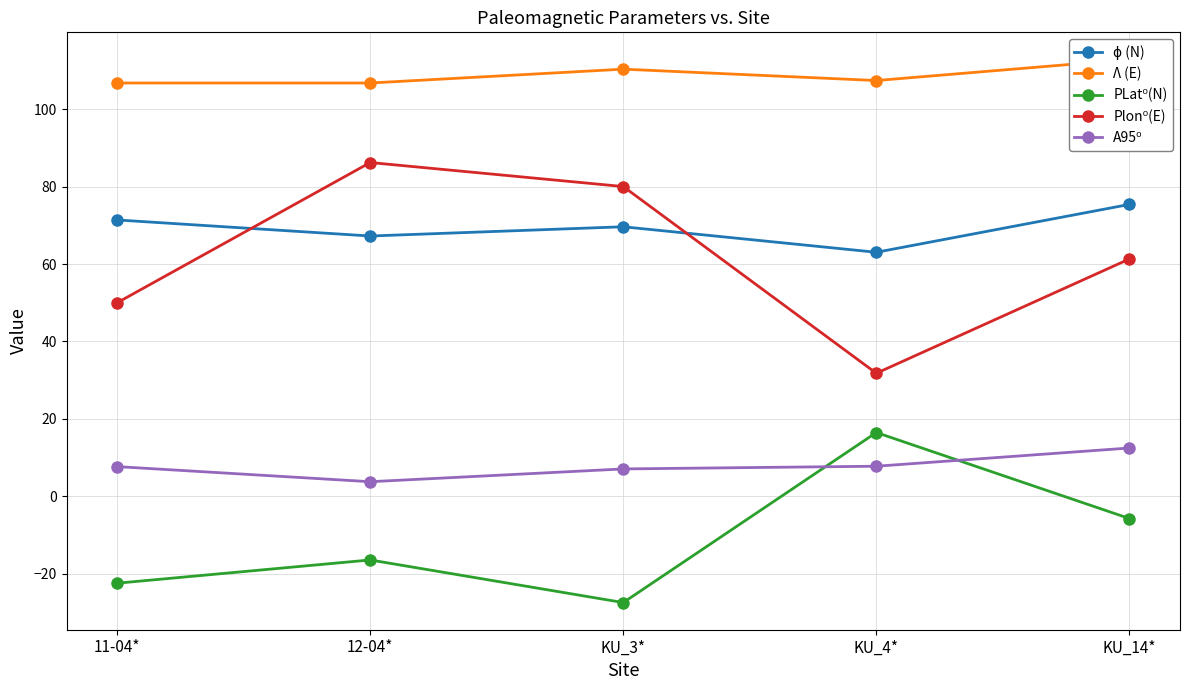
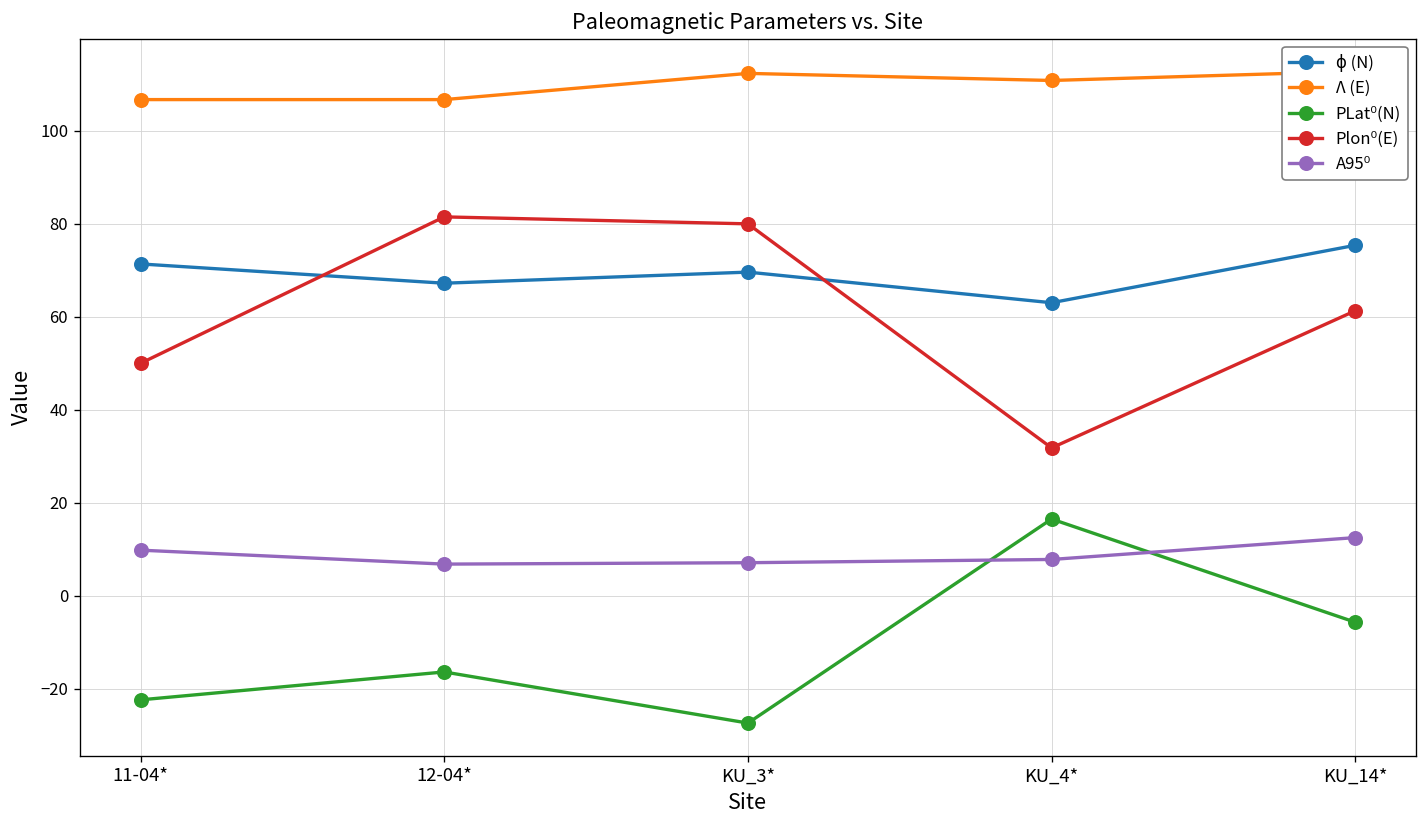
  {
    "ϕ (N)": {
      "11-04*": 71,
      "12-04*": 67,
      "KU_3*": 70,
      "KU_4*": 63,
      "KU_14*": 75
    },
    "Λ (E)": {
      "11-04*": 107,
      "12-04*": 107,
-     "KU_3*": 110,
-     "KU_4*": 107
+     "KU_3*": 112,
+     "KU_4*": 111
    },
    "PLat⁰(N)": {
      "11-04*": -22,
      "12-04*": -16,
      "KU_3*": -27,
      "KU_4*": 17,
      "KU_14*": -6
    },
    "Plon⁰(E)": {
      "11-04*": 50,
-     "12-04*": 86,
+     "12-04*": 82,
      "KU_3*": 80,
      "KU_4*": 32,
      "KU_14*": 61
    },
    "A95⁰": {
-     "11-04*": 8,
-     "12-04*": 4,
+     "11-04*": 10,
+     "12-04*": 7,
      "KU_3*": 7,
      "KU_4*": 8,
      "KU_14*": 13
    }
  }
